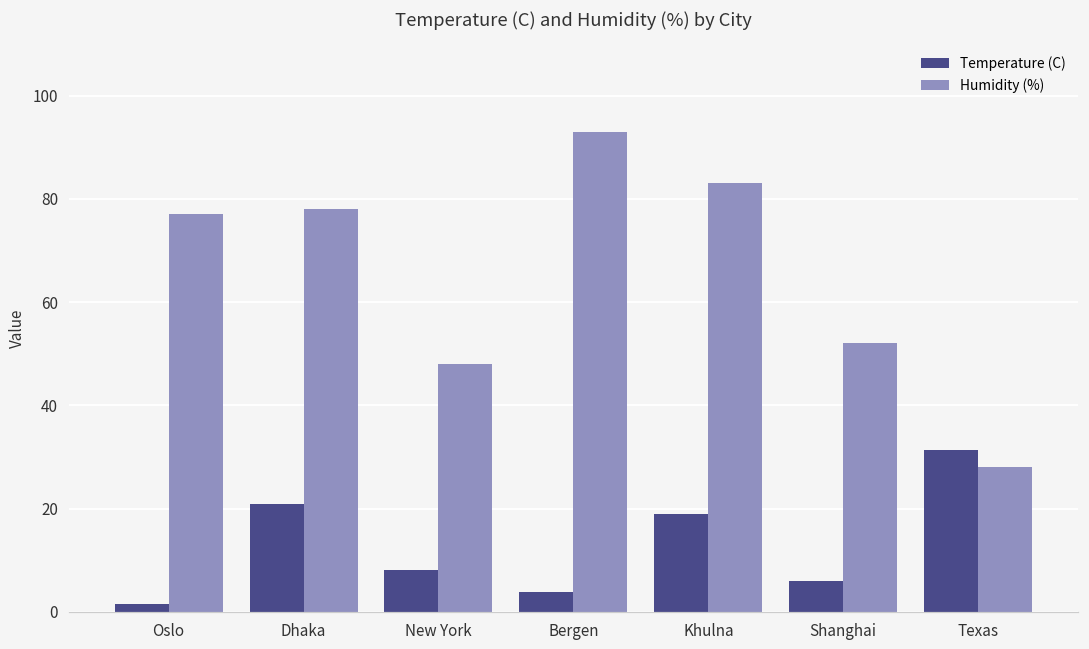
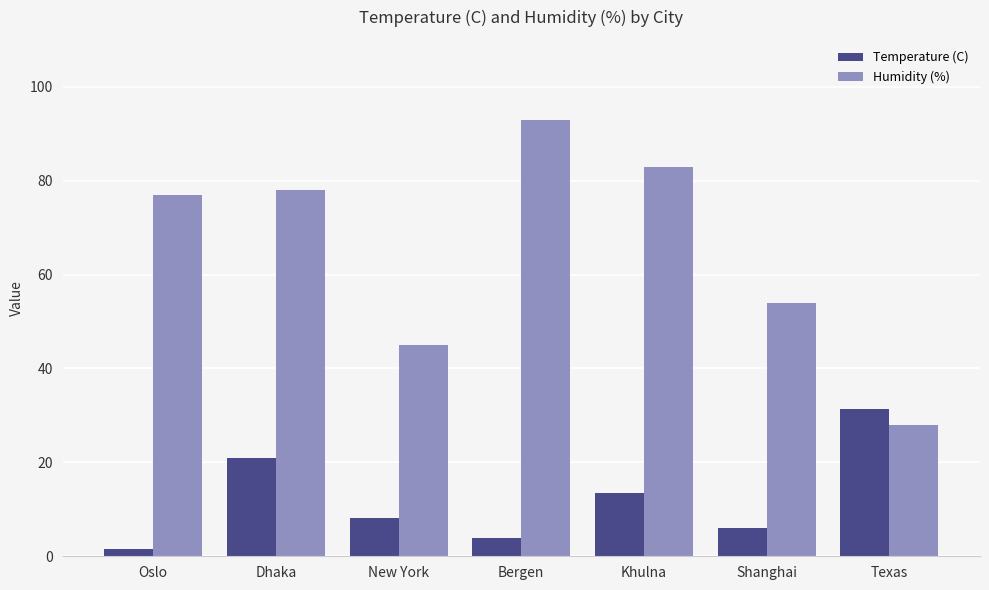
  {
    "Temperature (C)": {
      "Oslo": 2,
      "Dhaka": 21,
      "New York": 8,
      "Bergen": 4,
-     "Khulna": 19,
+     "Khulna": 13,
      "Shanghai": 6,
      "Texas": 31
    },
    "Humidity (%)": {
      "Oslo": 77,
      "Dhaka": 78,
-     "New York": 48,
+     "New York": 45,
      "Bergen": 93,
      "Khulna": 83,
-     "Shanghai": 52,
+     "Shanghai": 54,
      "Texas": 28
    }
  }
